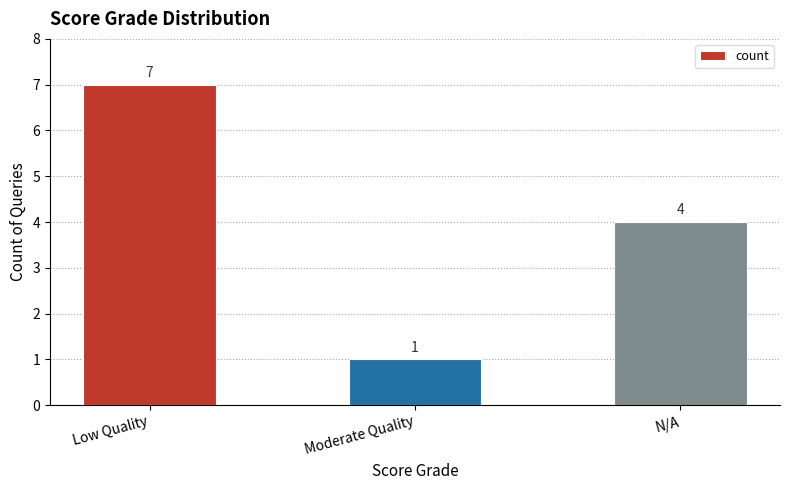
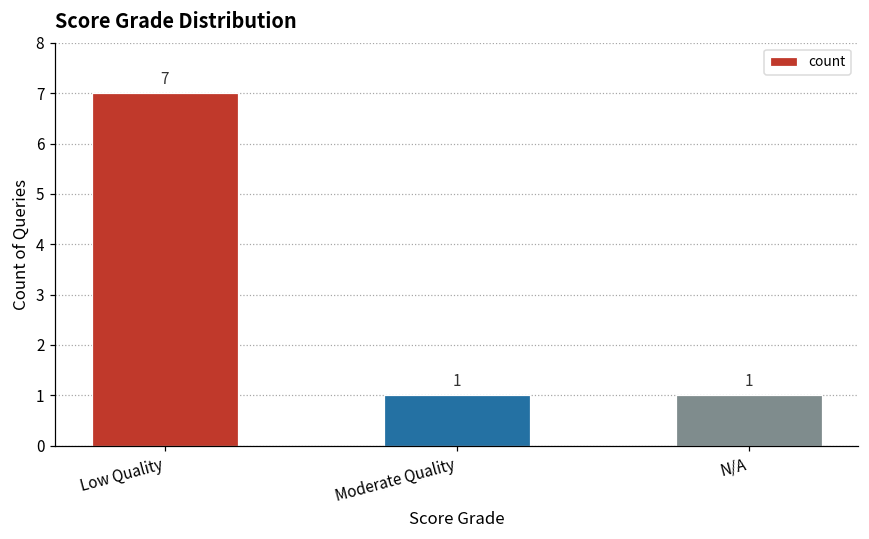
  {
    "Low Quality": 7,
    "Moderate Quality": 1,
-   "N/A": 4
+   "N/A": 1
  }
